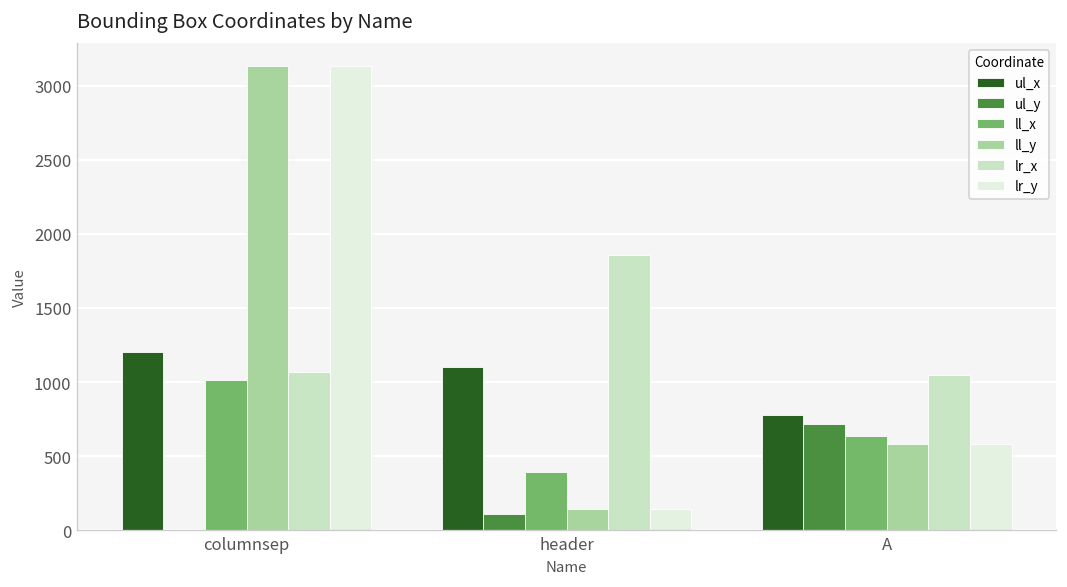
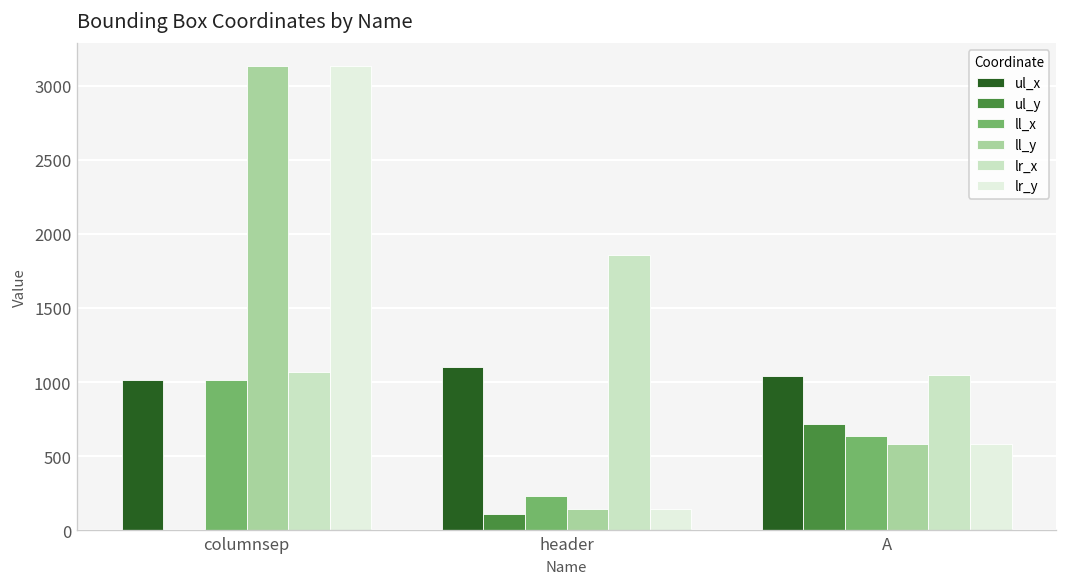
  {
    "ul_x": {
-     "columnsep": 1210,
+     "columnsep": 1010,
      "header": 1100,
-     "A": 780
+     "A": 1040
    },
    "ul_y": {
      "columnsep": 0,
      "header": 110,
      "A": 720
    },
    "ll_x": {
      "columnsep": 1010,
-     "header": 390,
+     "header": 230,
      "A": 640
    }
  }
